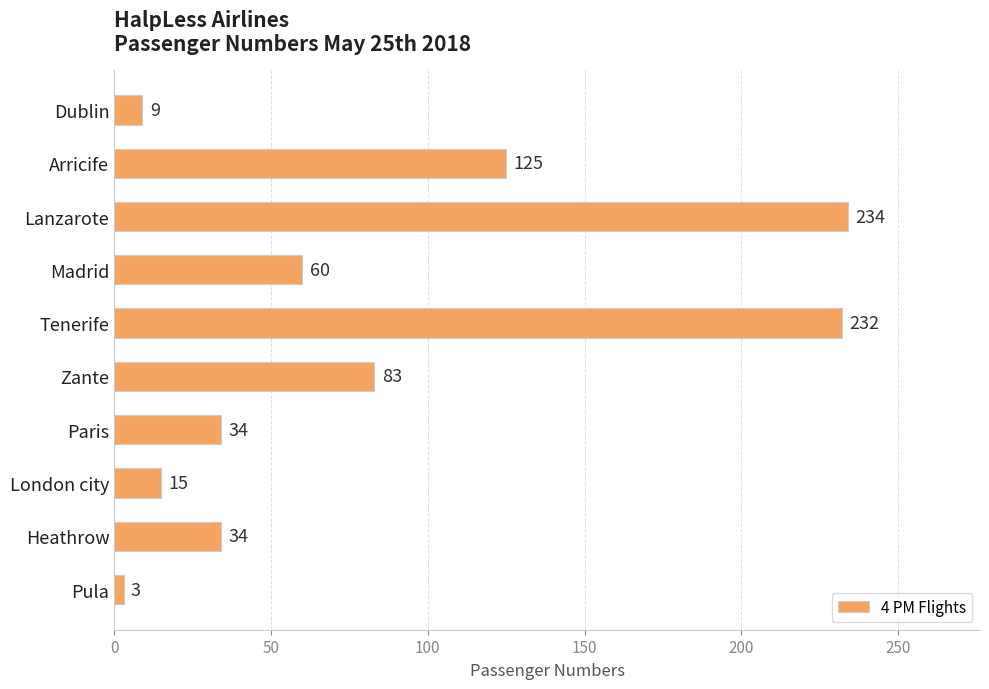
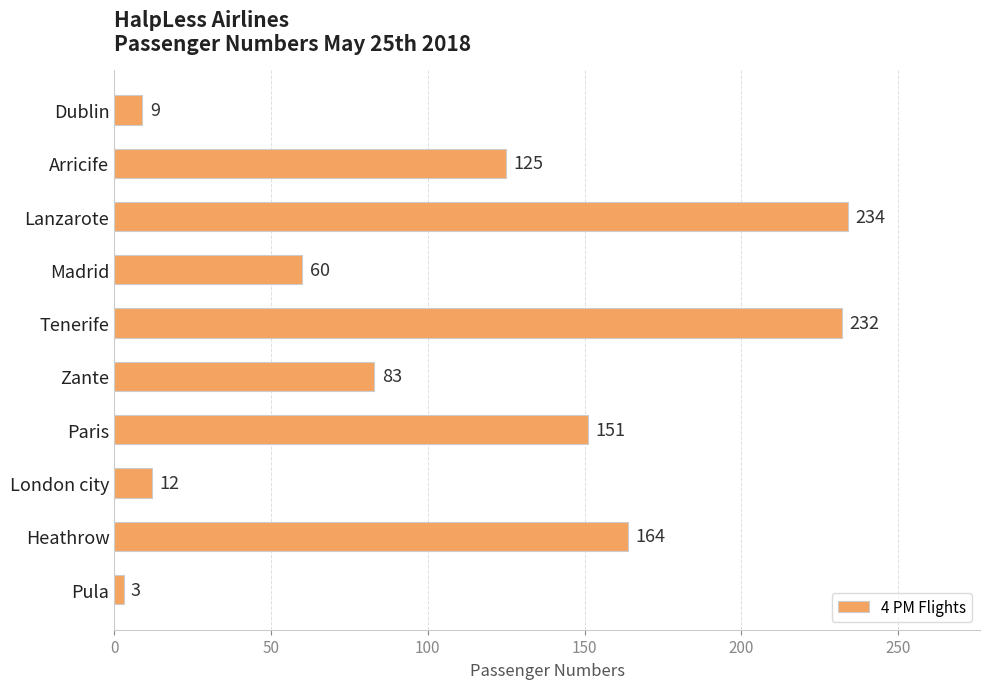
  {
    "Dublin": 9,
    "Arricife": 125,
    "Lanzarote": 234,
    "Madrid": 60,
    "Tenerife": 232,
    "Zante": 83,
-   "Paris": 34,
-   "London city": 15,
-   "Heathrow": 34,
+   "Paris": 151,
+   "London city": 12,
+   "Heathrow": 164,
    "Pula": 3
  }
